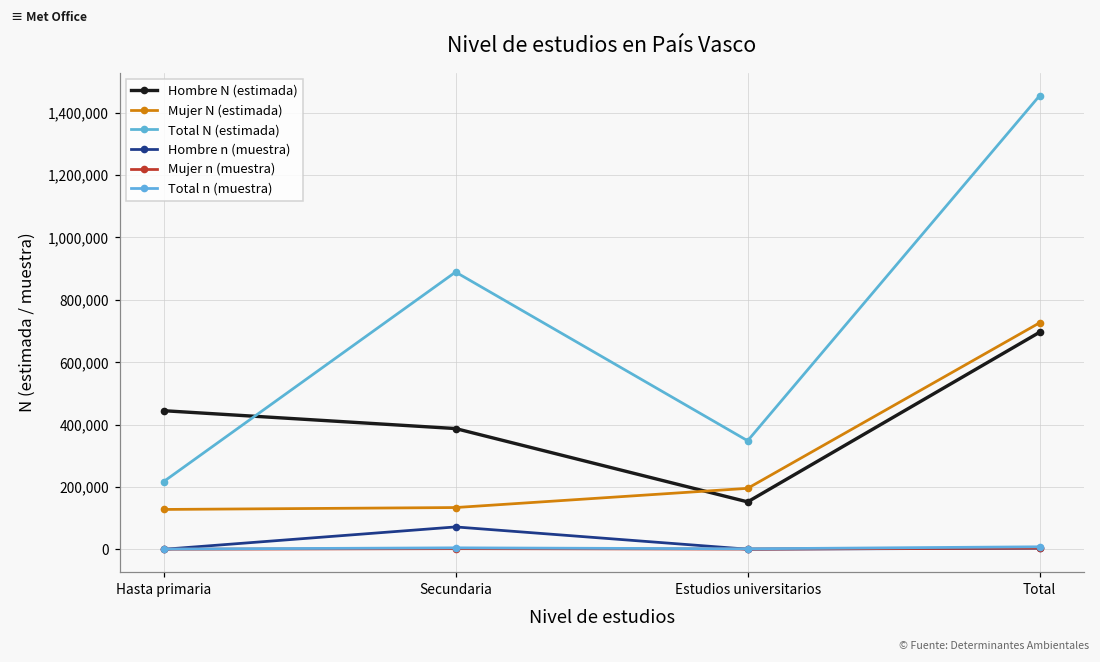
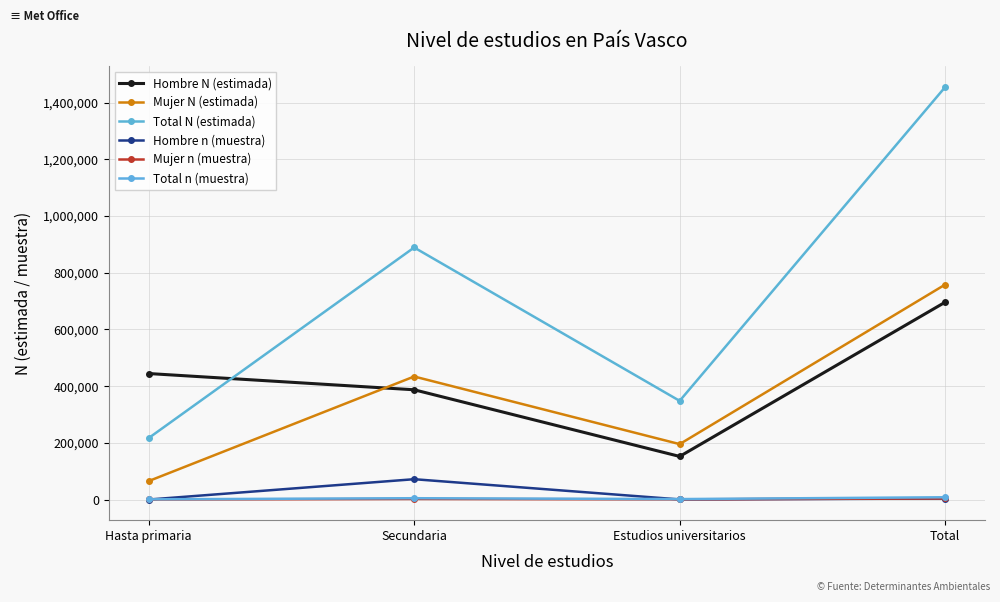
  {
    "Hombre N (estimada)": {
      "Hasta primaria": "440,000",
      "Secundaria": "390,000",
      "Estudios universitarios": "150,000",
      "Total": "700,000"
    },
    "Mujer N (estimada)": {
-     "Hasta primaria": "130,000",
-     "Secundaria": "130,000",
+     "Hasta primaria": "70,000",
+     "Secundaria": "430,000",
      "Estudios universitarios": "200,000",
-     "Total": "730,000"
+     "Total": "760,000"
    },
    "Hombre n (muestra)": {
      "Secundaria": "70,000"
    }
  }
